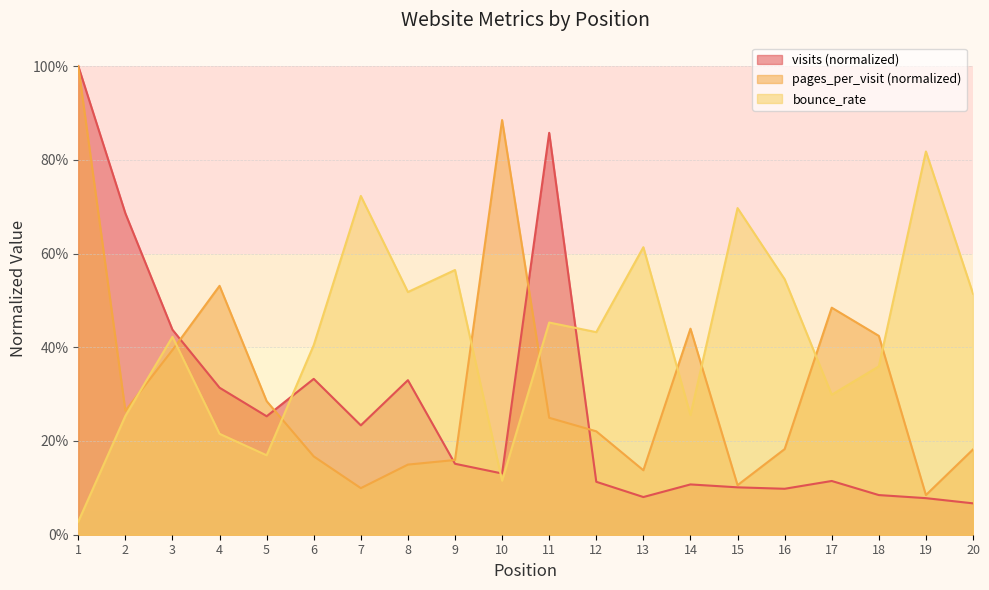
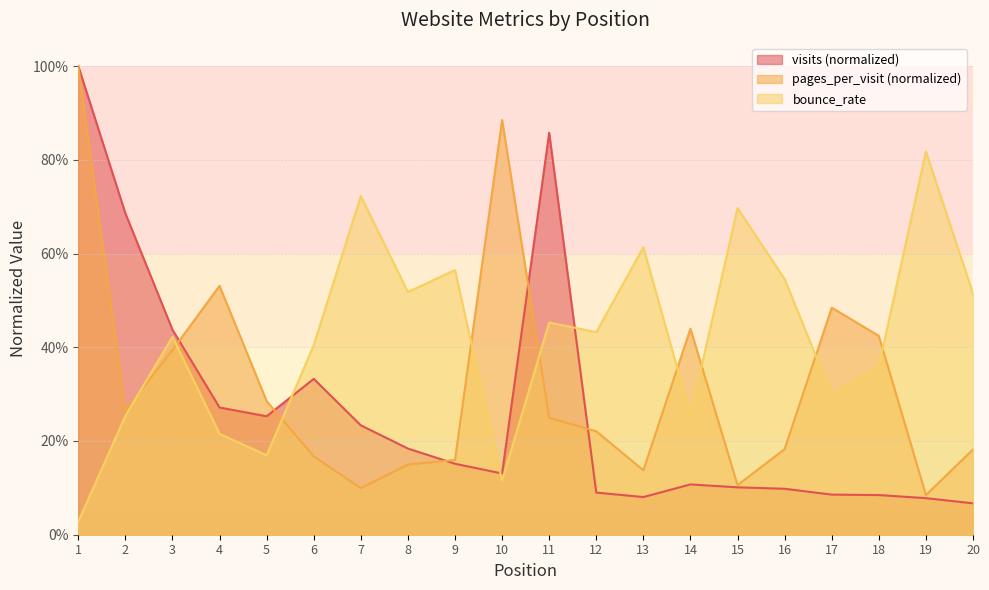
  {
    "visits (normalized)": {
      "2": "69%",
      "3": "44%",
-     "4": "31%",
+     "4": "27%",
      "5": "25%",
      "6": "33%",
      "7": "23%",
-     "8": "33%",
+     "8": "18%",
      "9": "15%",
      "10": "13%",
      "11": "86%",
-     "12": "11%",
+     "12": "9%",
      "13": "8%",
      "14": "11%",
      "16": "10%",
-     "17": "11%",
+     "17": "9%",
      "18": "8%",
      "19": "8%",
      "20": "7%"
    }
  }
